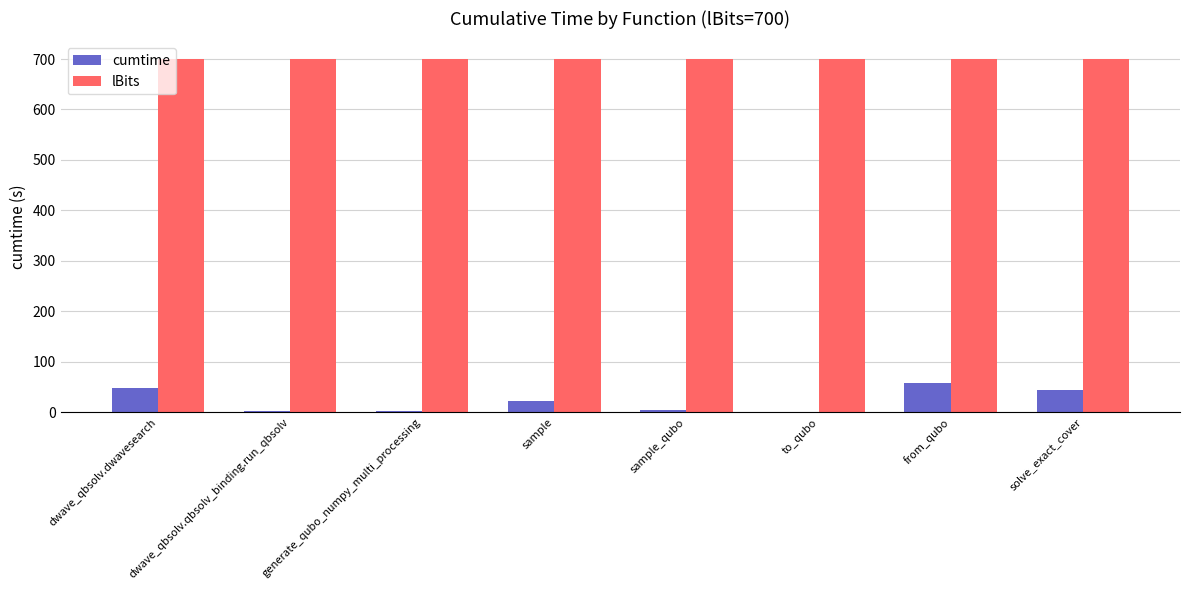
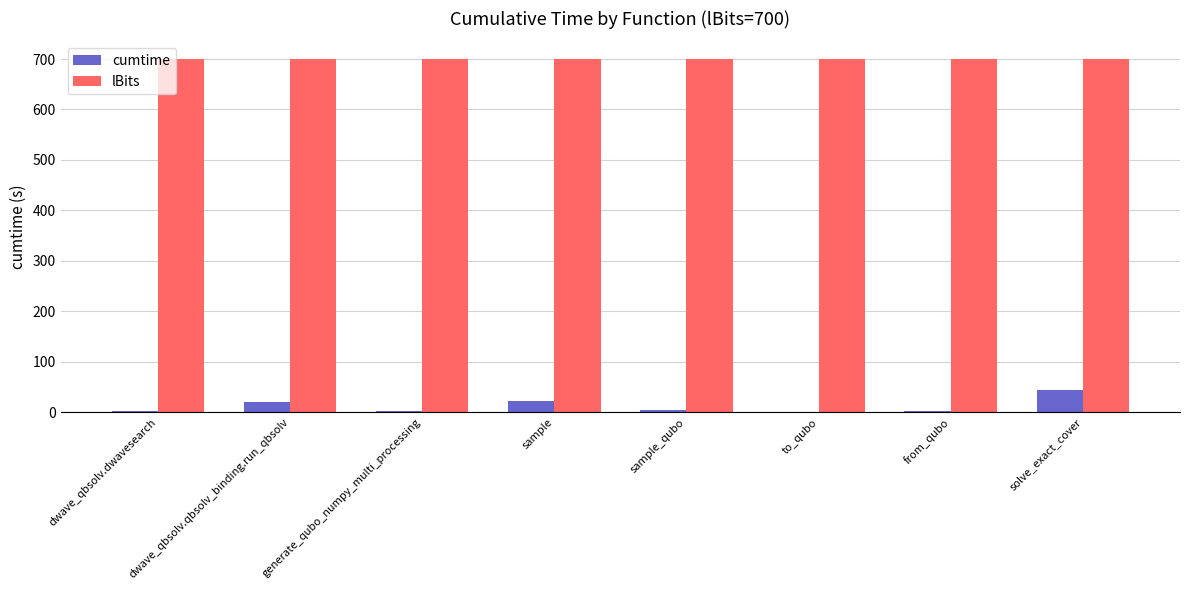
  {
    "cumtime": {
-     "dwave_qbsolv.dwavesearch": 50,
-     "dwave_qbsolv.qbsolv_binding.run_qbsolv": 0,
+     "dwave_qbsolv.dwavesearch": 0,
+     "dwave_qbsolv.qbsolv_binding.run_qbsolv": 20,
      "sample": 20,
-     "from_qubo": 60,
+     "from_qubo": 0,
      "solve_exact_cover": 40
    },
    "lBits": {
      "dwave_qbsolv.dwavesearch": 700,
      "dwave_qbsolv.qbsolv_binding.run_qbsolv": 700,
      "generate_qubo_numpy_multi_processing": 700,
      "sample": 700,
      "sample_qubo": 700,
      "to_qubo": 700,
      "from_qubo": 700,
      "solve_exact_cover": 700
    }
  }
